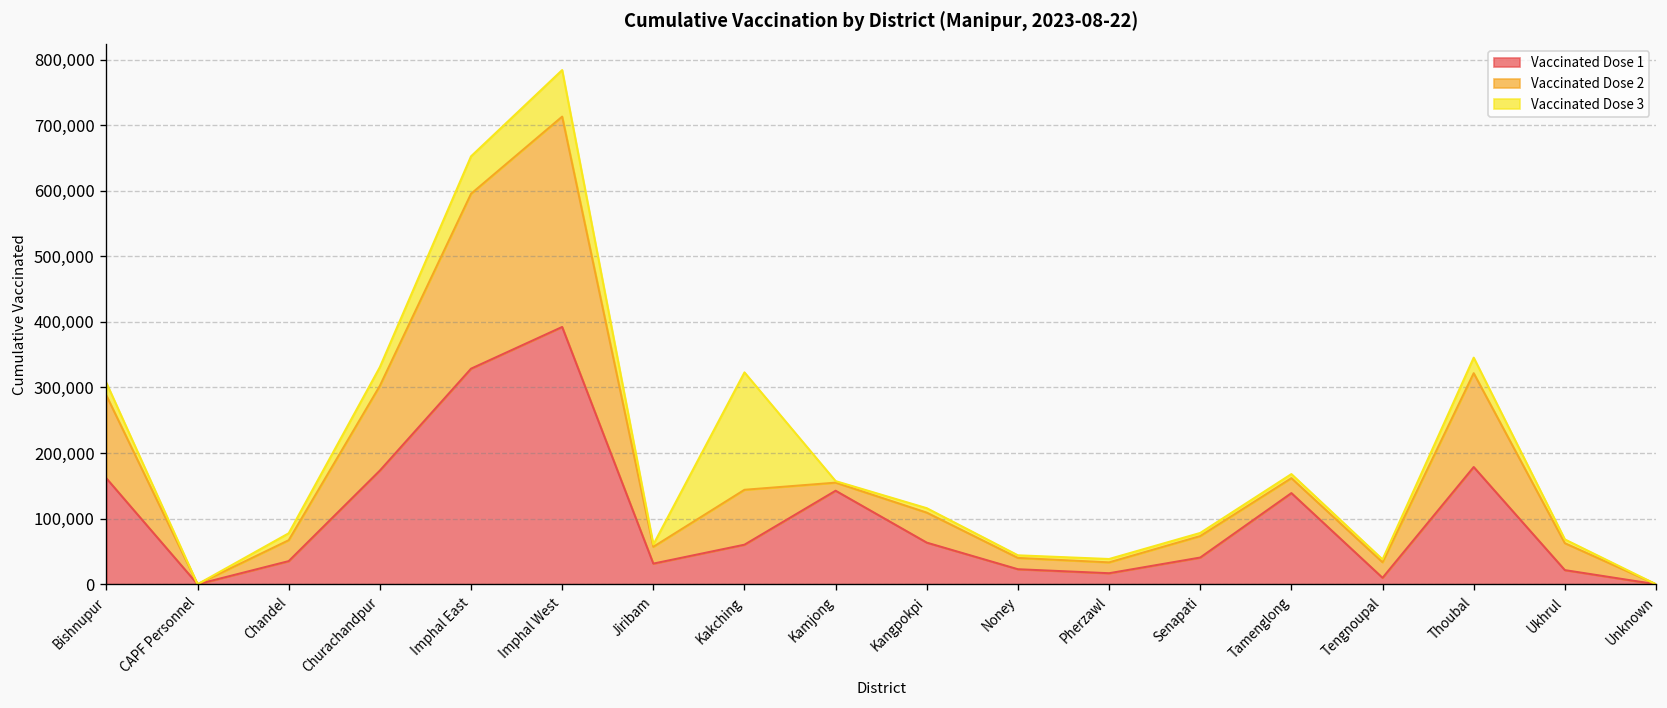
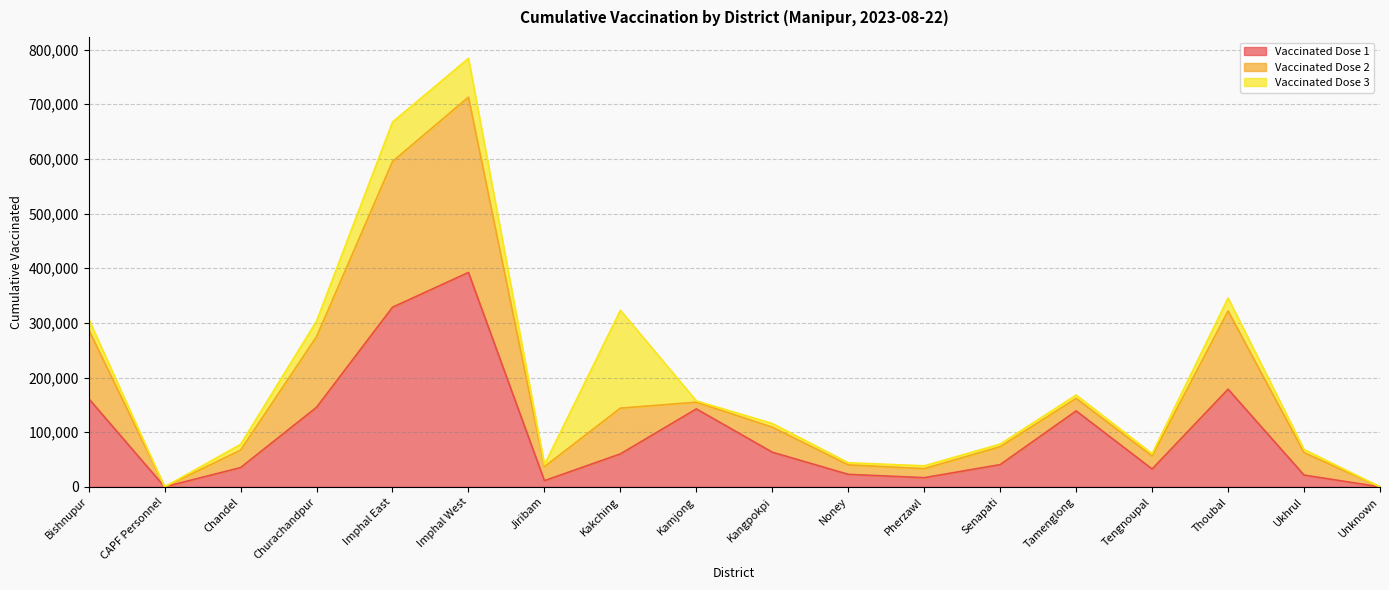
  {
    "Vaccinated Dose 1": {
      "Bishnupur": "160,000",
      "Chandel": "40,000",
-     "Churachandpur": "170,000",
+     "Churachandpur": "150,000",
      "Imphal East": "330,000",
      "Imphal West": "390,000",
-     "Jiribam": "30,000",
+     "Jiribam": "10,000",
      "Kakching": "60,000",
      "Kamjong": "140,000",
      "Kangpokpi": "60,000",
      "Noney": "20,000",
      "Pherzawl": "20,000",
      "Senapati": "40,000",
      "Tamenglong": "140,000",
-     "Tengnoupal": "10,000",
+     "Tengnoupal": "30,000",
      "Thoubal": "180,000",
      "Ukhrul": "20,000"
    },
    "Vaccinated Dose 2": {
      "Bishnupur": "130,000",
      "Chandel": "30,000",
      "Churachandpur": "130,000",
      "Imphal East": "270,000",
      "Imphal West": "320,000",
      "Kakching": "80,000",
      "Kangpokpi": "50,000",
      "Pherzawl": "20,000",
      "Senapati": "30,000",
      "Tamenglong": "20,000",
      "Thoubal": "140,000",
      "Ukhrul": "40,000"
    },
    "Vaccinated Dose 3": {
      "Bishnupur": "20,000",
      "Chandel": "10,000",
      "Churachandpur": "30,000",
-     "Imphal East": "60,000",
+     "Imphal East": "70,000",
      "Imphal West": "70,000",
      "Kakching": "180,000",
      "Kangpokpi": "10,000",
      "Pherzawl": "10,000",
      "Senapati": "0",
      "Tamenglong": "10,000",
      "Thoubal": "20,000",
      "Ukhrul": "10,000"
    }
  }
